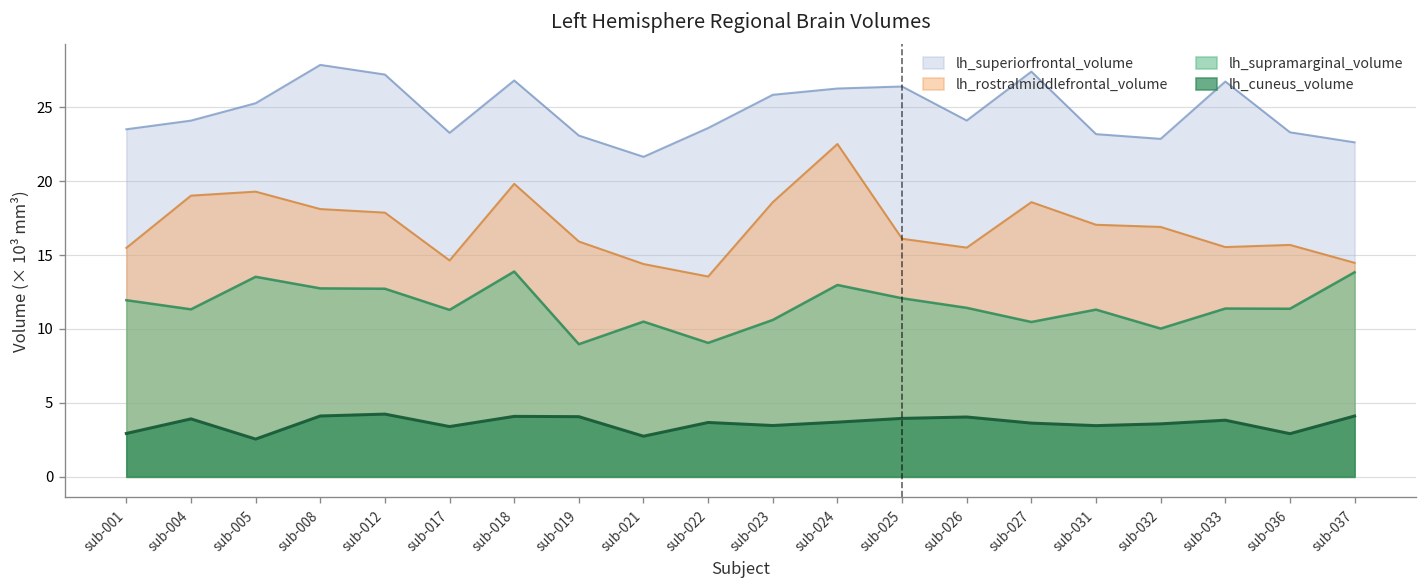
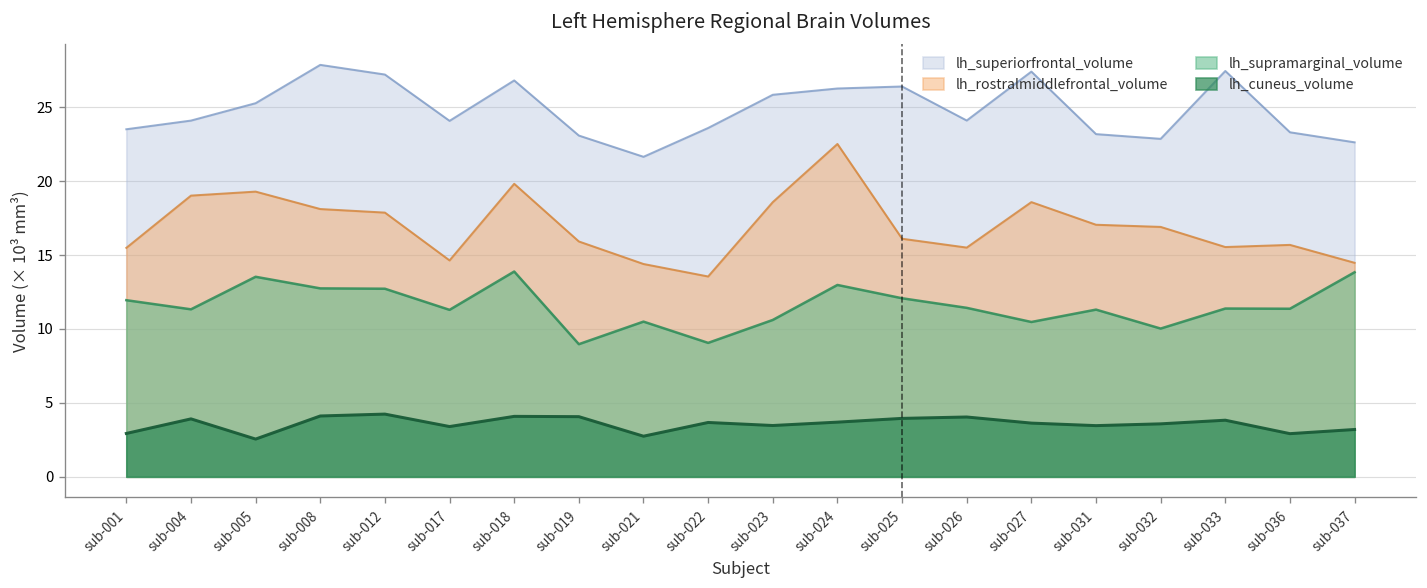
  {
    "lh_superiorfrontal_volume": {
      "sub-001": 23.5,
      "sub-004": 24.1,
      "sub-005": 25.3,
      "sub-008": 27.9,
      "sub-012": 27.2,
-     "sub-017": 23.3,
+     "sub-017": 24.1,
      "sub-018": 26.8,
      "sub-019": 23.1,
      "sub-021": 21.6,
      "sub-022": 23.6,
      "sub-023": 25.8,
      "sub-024": 26.3,
      "sub-025": 26.4,
      "sub-026": 24.1,
      "sub-027": 27.4,
      "sub-031": 23.2,
      "sub-032": 22.9,
-     "sub-033": 26.7,
+     "sub-033": 27.5,
      "sub-036": 23.3,
      "sub-037": 22.6
    },
    "lh_rostralmiddlefrontal_volume": {
      "sub-001": 15.5,
      "sub-004": 19.0,
      "sub-005": 19.3,
      "sub-008": 18.1,
      "sub-012": 17.9,
      "sub-017": 14.6,
      "sub-018": 19.8,
      "sub-019": 15.9,
      "sub-021": 14.4,
      "sub-022": 13.6,
      "sub-023": 18.6,
      "sub-024": 22.5,
      "sub-025": 16.1,
      "sub-026": 15.5,
      "sub-027": 18.6,
      "sub-031": 17.1,
      "sub-032": 16.9,
      "sub-033": 15.5,
      "sub-036": 15.7,
      "sub-037": 14.5
    },
    "lh_supramarginal_volume": {
      "sub-001": 11.9,
      "sub-004": 11.3,
      "sub-005": 13.5,
      "sub-008": 12.7,
      "sub-012": 12.7,
      "sub-017": 11.3,
      "sub-018": 13.9,
      "sub-019": 9.0,
      "sub-021": 10.5,
      "sub-022": 9.1,
      "sub-023": 10.6,
      "sub-024": 13.0,
      "sub-025": 12.1,
      "sub-026": 11.4,
      "sub-027": 10.5,
      "sub-031": 11.3,
      "sub-032": 10.0,
      "sub-033": 11.4,
      "sub-036": 11.4,
      "sub-037": 13.8
    },
    "lh_cuneus_volume": {
      "sub-001": 2.9,
      "sub-004": 3.9,
      "sub-005": 2.6,
      "sub-008": 4.1,
      "sub-012": 4.2,
      "sub-017": 3.4,
      "sub-018": 4.1,
      "sub-019": 4.1,
      "sub-021": 2.7,
      "sub-022": 3.7,
      "sub-023": 3.5,
      "sub-024": 3.7,
      "sub-025": 4.0,
      "sub-026": 4.0,
      "sub-027": 3.6,
      "sub-031": 3.5,
      "sub-032": 3.6,
      "sub-033": 3.8,
      "sub-036": 2.9,
-     "sub-037": 4.1
+     "sub-037": 3.2
    }
  }
